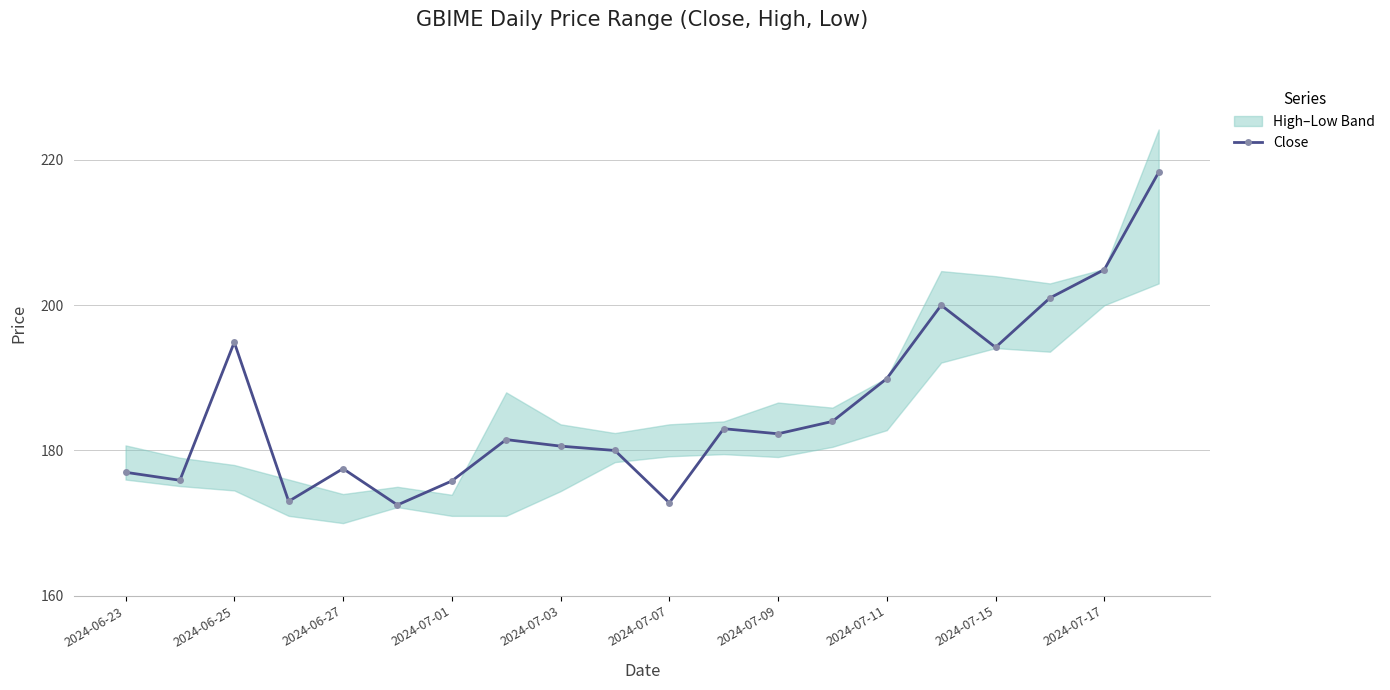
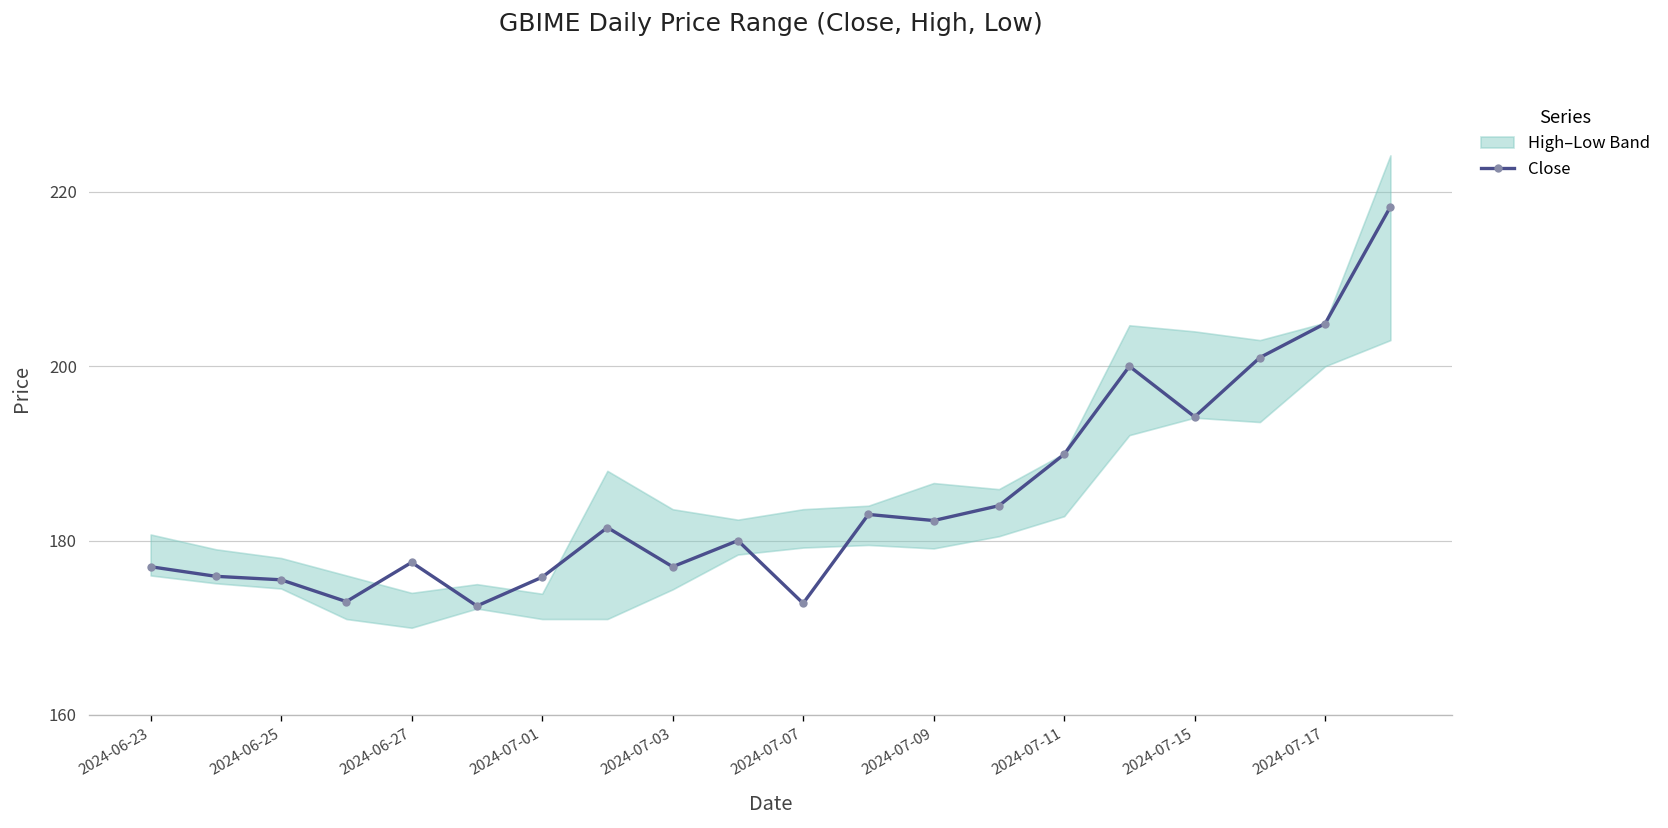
  {
    "Close": {
      "2024-06-23": 177,
-     "2024-06-25": 195,
+     "2024-06-25": 176,
      "2024-06-27": 178,
      "2024-07-01": 176,
-     "2024-07-03": 181,
+     "2024-07-03": 177,
      "2024-07-07": 173,
      "2024-07-09": 182,
      "2024-07-15": 194
    }
  }
